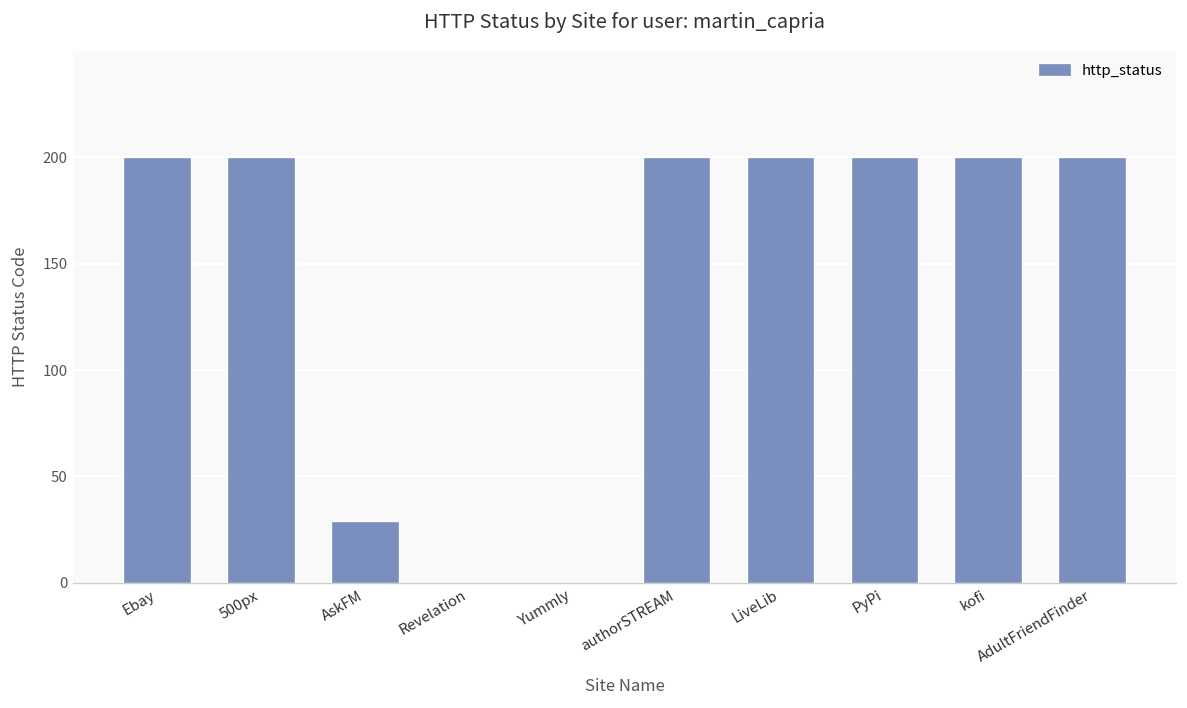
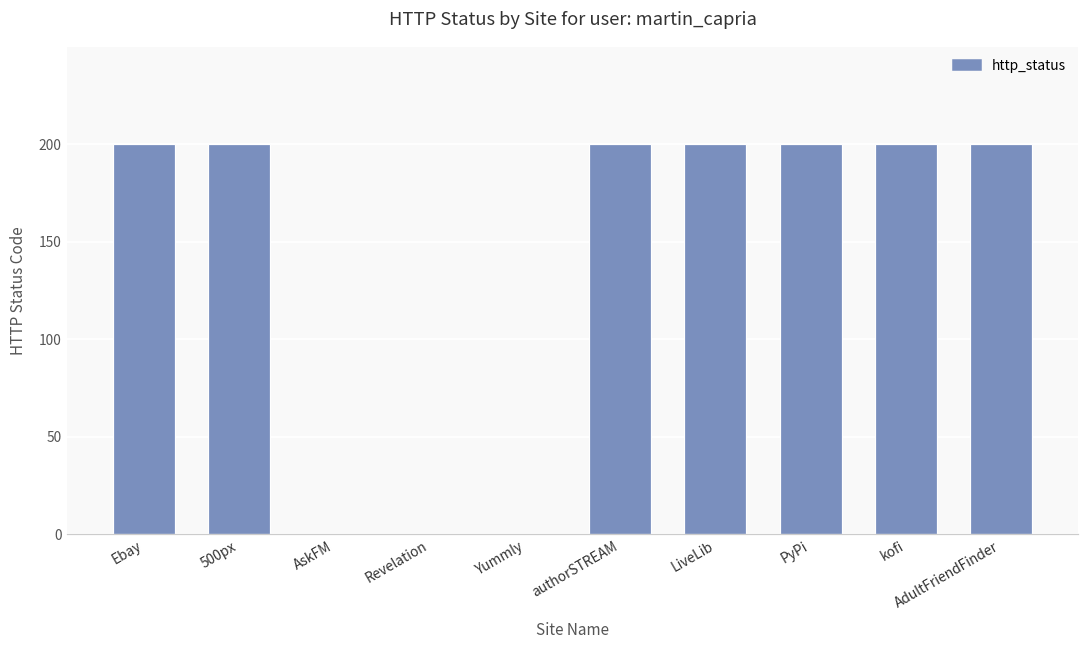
  {
    "Ebay": 200,
    "500px": 200,
-   "AskFM": 29,
+   "AskFM": 0,
    "Revelation": 0,
    "Yummly": 0,
    "authorSTREAM": 200,
    "LiveLib": 200,
    "PyPi": 200,
    "kofi": 200,
    "AdultFriendFinder": 200
  }
